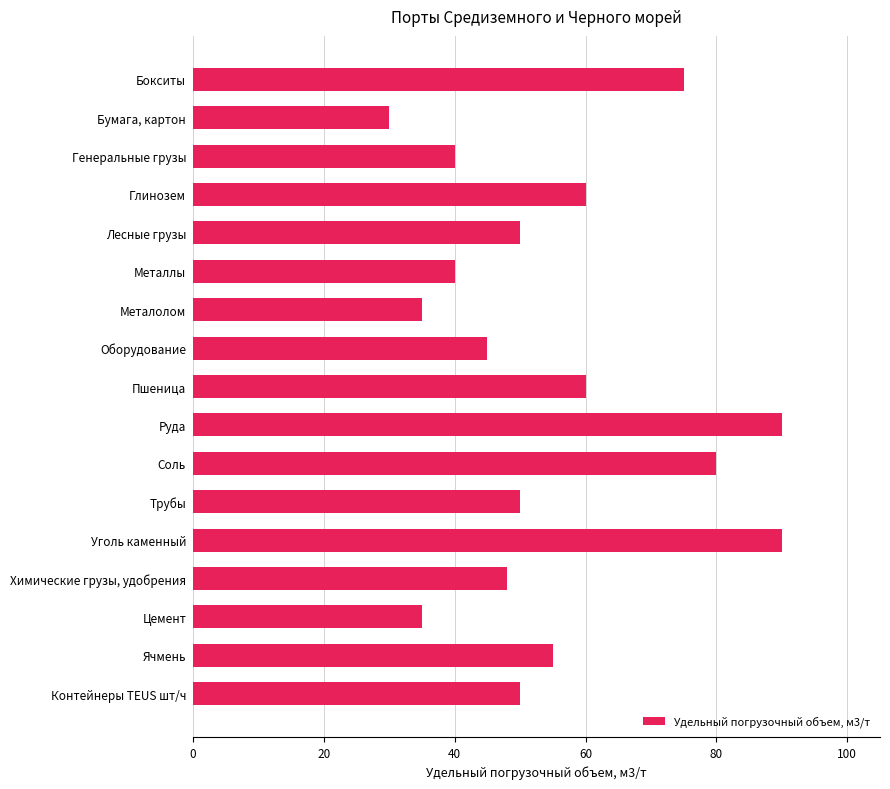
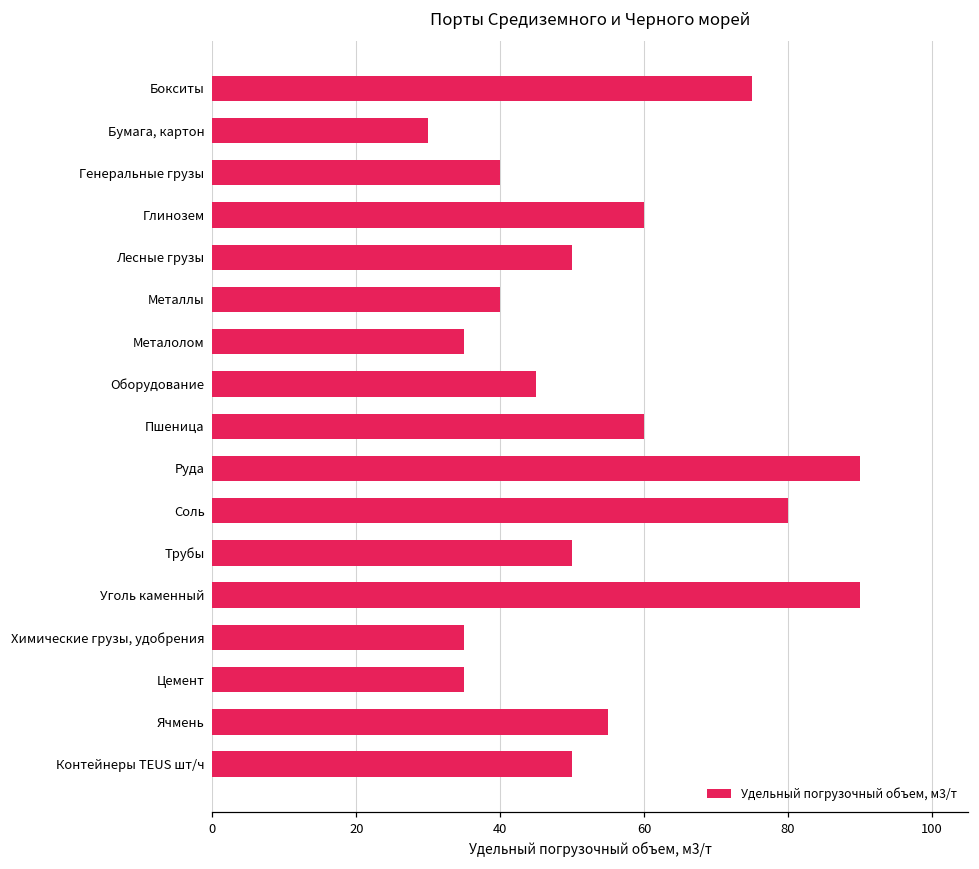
  {
    "Бокситы": 75,
    "Бумага, картон": 30,
    "Генеральные грузы": 40,
    "Глинозем": 60,
    "Лесные грузы": 50,
    "Металлы": 40,
    "Металолом": 35,
    "Оборудование": 45,
    "Пшеница": 60,
    "Руда": 90,
    "Соль": 80,
    "Трубы": 50,
    "Уголь каменный": 90,
-   "Химические грузы, удобрения": 48,
+   "Химические грузы, удобрения": 35,
    "Цемент": 35,
    "Ячмень": 55,
    "Контейнеры TEUS шт/ч": 50
  }
